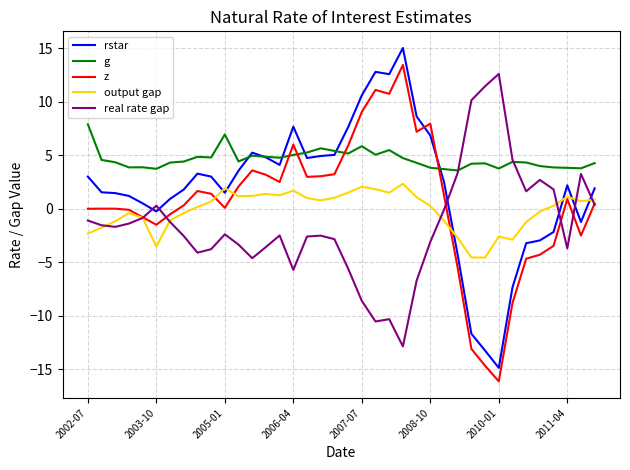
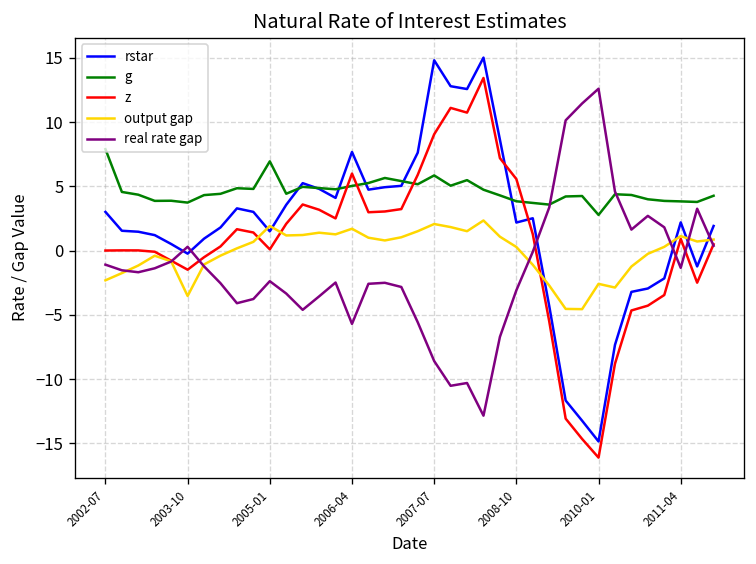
  {
    "rstar": {
      "2002-07": 3.0,
      "2003-10": -0.2,
      "2005-01": 1.5,
      "2006-04": 7.7,
-     "2007-07": 10.6,
-     "2008-10": 6.8,
+     "2007-07": 14.8,
+     "2008-10": 2.2,
      "2010-01": -14.9,
      "2011-04": 2.2
    },
    "g": {
      "2002-07": 7.9,
      "2003-10": 3.7,
      "2005-01": 6.9,
      "2006-04": 5.0,
      "2007-07": 5.8,
      "2008-10": 3.8,
-     "2010-01": 3.8,
+     "2010-01": 2.8,
      "2011-04": 3.8
    },
    "z": {
      "2002-07": 0.0,
      "2003-10": -1.5,
      "2005-01": 0.1,
      "2006-04": 6.0,
      "2007-07": 9.0,
-     "2008-10": 7.9,
+     "2008-10": 5.6,
      "2010-01": -16.1
    },
    "output gap": {
      "2002-07": -2.3,
      "2003-10": -3.5,
      "2005-01": 1.9,
      "2006-04": 1.7,
      "2007-07": 2.1,
      "2008-10": 0.3,
      "2010-01": -2.6
    },
    "real rate gap": {
      "2002-07": -1.1,
      "2003-10": 0.3,
      "2005-01": -2.4,
      "2006-04": -5.7,
      "2007-07": -8.6,
      "2008-10": -3.1,
      "2010-01": 12.6,
-     "2011-04": -3.7
+     "2011-04": -1.3
    }
  }
